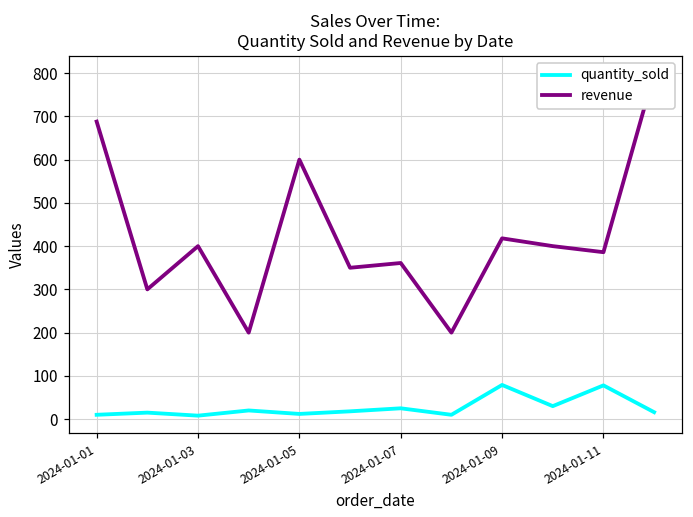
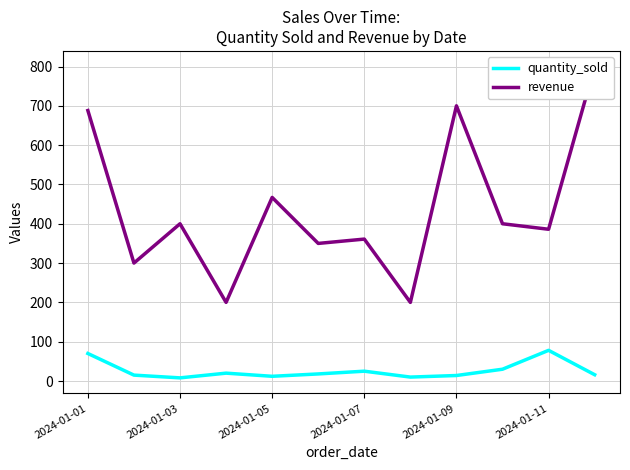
  {
    "quantity_sold": {
-     "2024-01-01": 10,
+     "2024-01-01": 70,
      "2024-01-03": 10,
      "2024-01-05": 10,
      "2024-01-07": 30,
-     "2024-01-09": 80,
+     "2024-01-09": 10,
      "2024-01-11": 80
    },
    "revenue": {
      "2024-01-01": 690,
      "2024-01-03": 400,
-     "2024-01-05": 600,
+     "2024-01-05": 470,
      "2024-01-07": 360,
-     "2024-01-09": 420,
+     "2024-01-09": 700,
      "2024-01-11": 390
    }
  }
